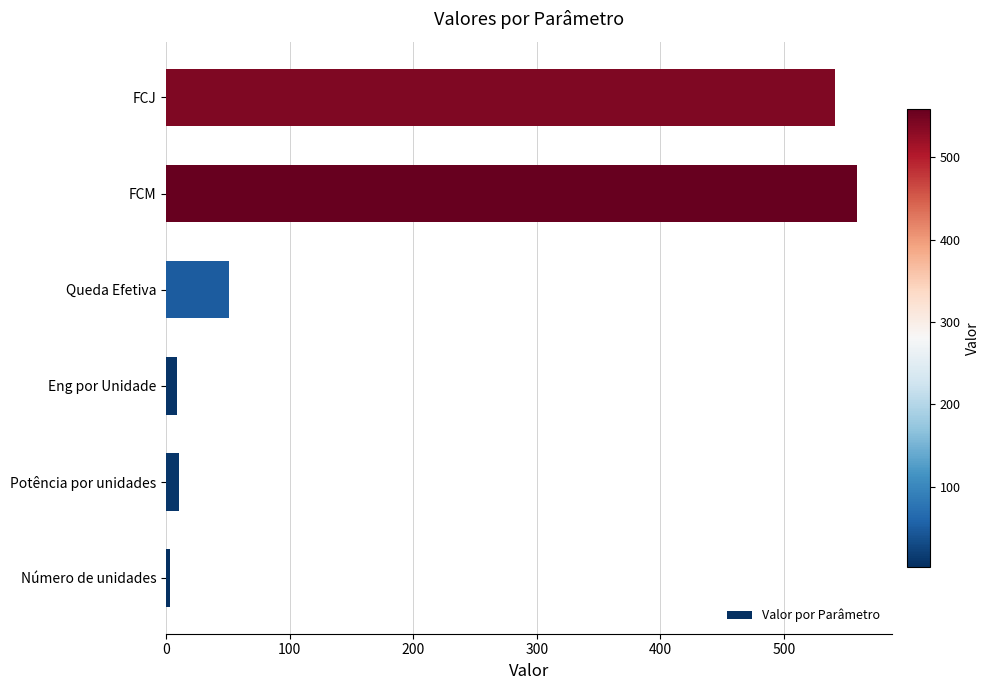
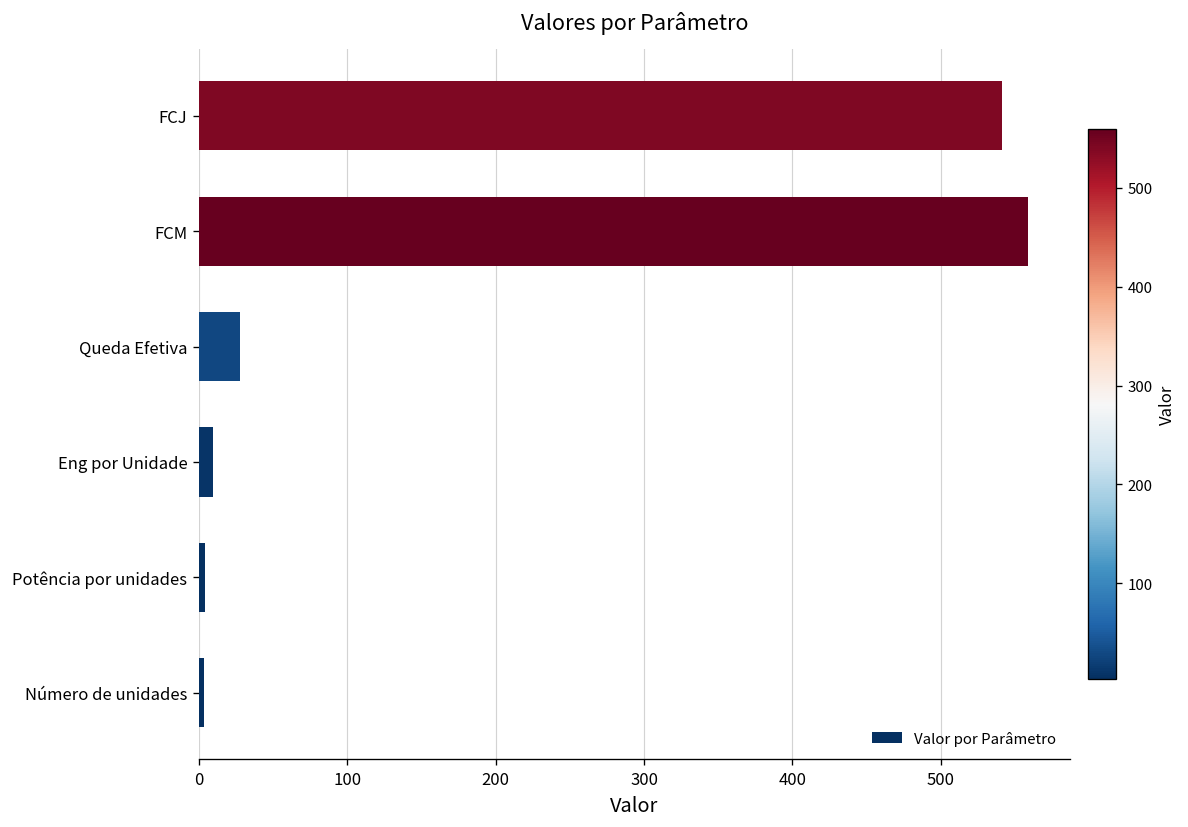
  {
    "FCJ": 541,
    "FCM": 559,
-   "Queda Efetiva": 51,
+   "Queda Efetiva": 27,
    "Eng por Unidade": 9,
-   "Potência por unidades": 11,
+   "Potência por unidades": 4,
    "Número de unidades": 3
  }
